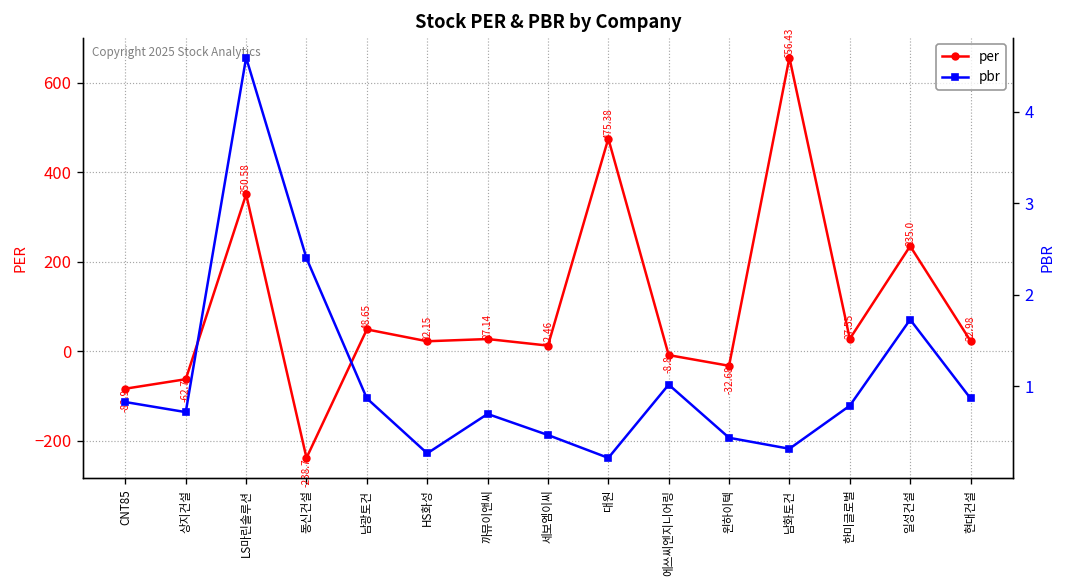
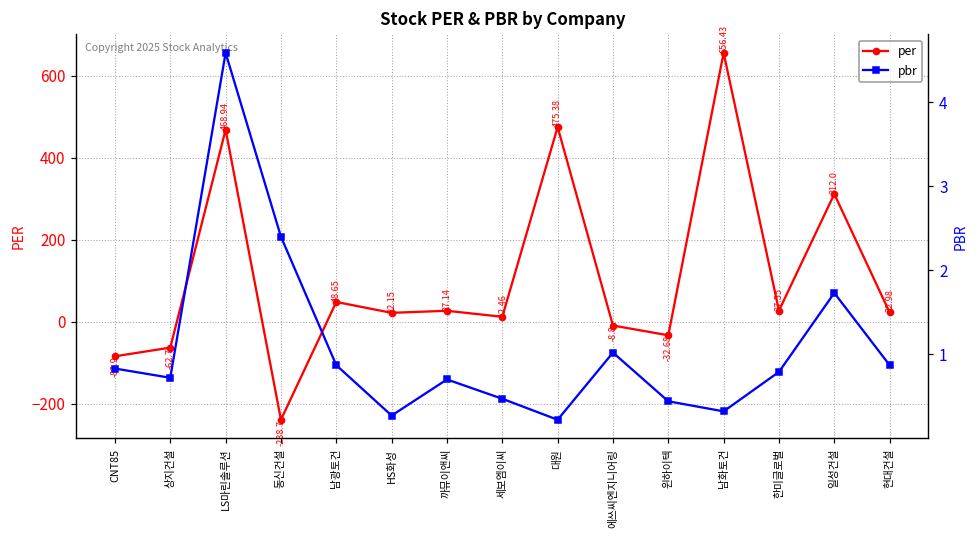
  {
    "per": {
      "상지건설": -62.7,
-     "LS마린솔루션": 350.58,
+     "LS마린솔루션": 468.94,
      "동신건설": -238.7,
      "남광토건": 48.65,
      "HS화성": 22.15,
      "까뮤이앤씨": 27.14,
      "세보엠이씨": 12.46,
      "대원": 475.38,
      "에쓰씨엔지니어링": -8.8,
      "윈하이텍": -32.68,
      "남화토건": 656.43,
      "한미글로벌": 27.55,
-     "일성건설": 235.0,
+     "일성건설": 312.0,
      "현대건설": 22.98
    }
  }
